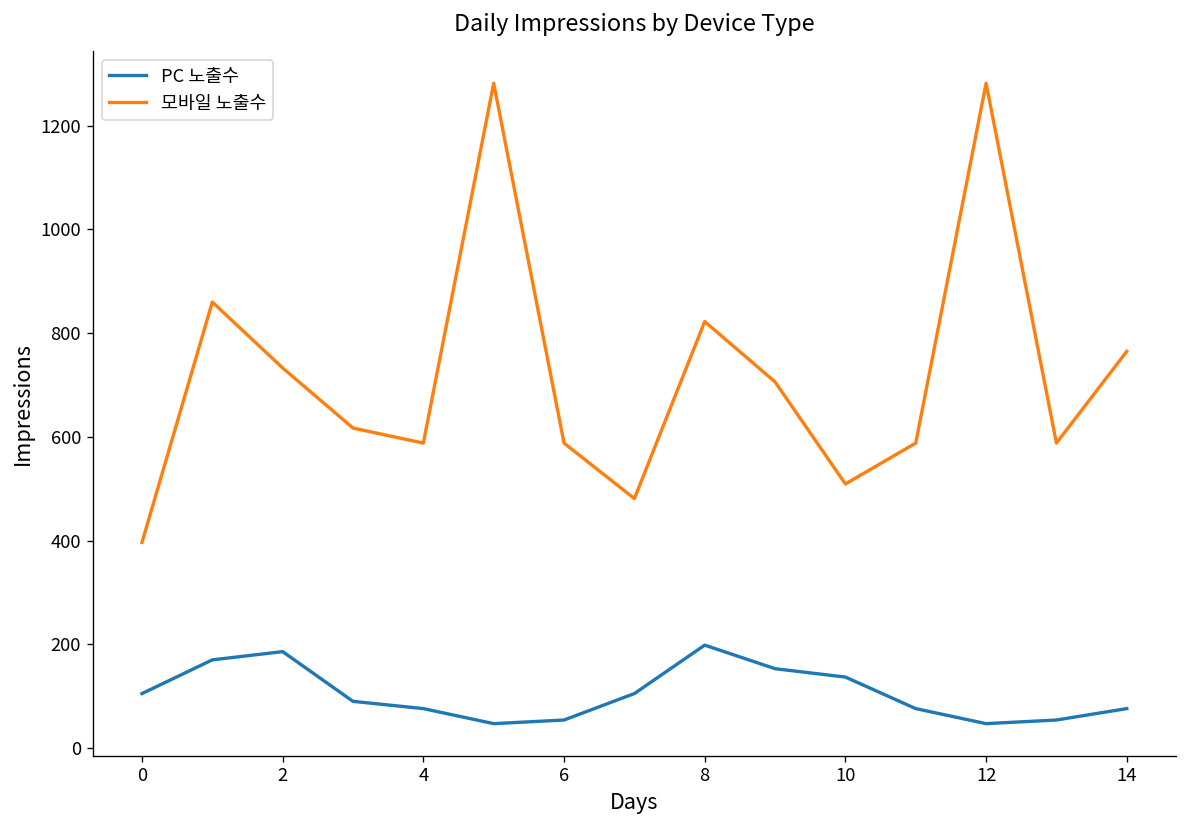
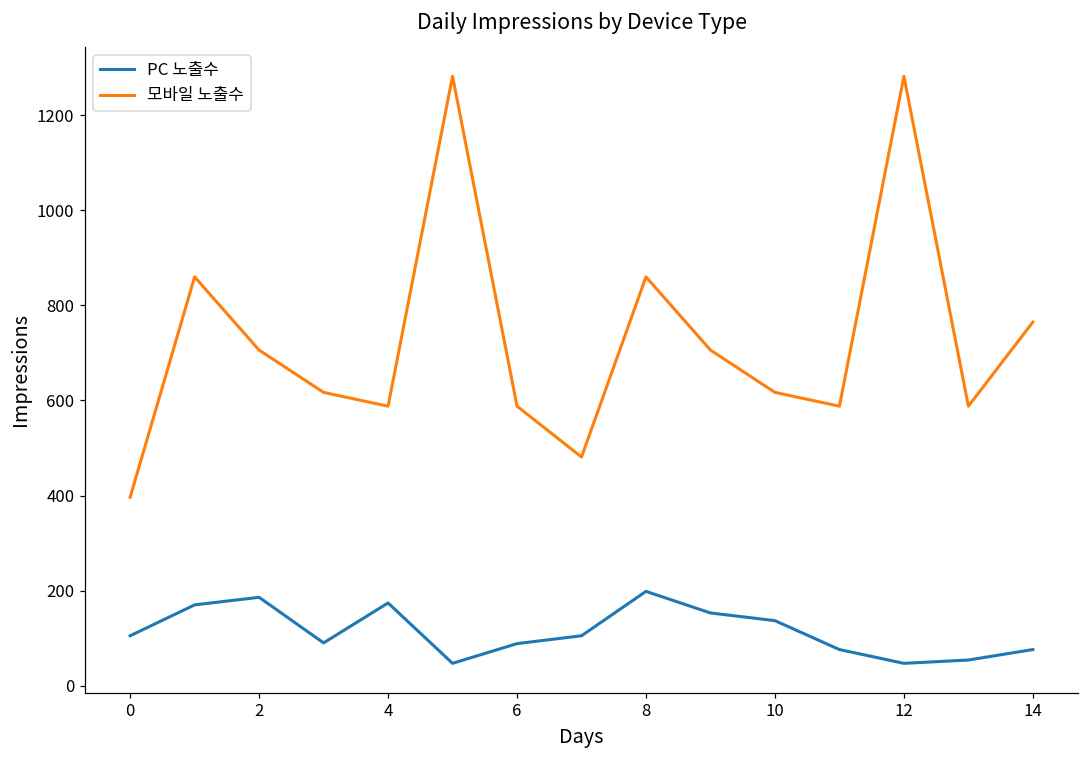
  {
    "PC 노출수": {
      "0": 110,
      "2": 190,
-     "4": 80,
-     "6": 50,
+     "4": 170,
+     "6": 90,
      "8": 200,
      "10": 140,
      "12": 50,
      "14": 80
    },
    "모바일 노출수": {
      "0": 400,
-     "2": 730,
+     "2": 710,
      "4": 590,
      "6": 590,
-     "8": 820,
-     "10": 510,
+     "8": 860,
+     "10": 620,
      "12": 1280,
      "14": 760
    }
  }
